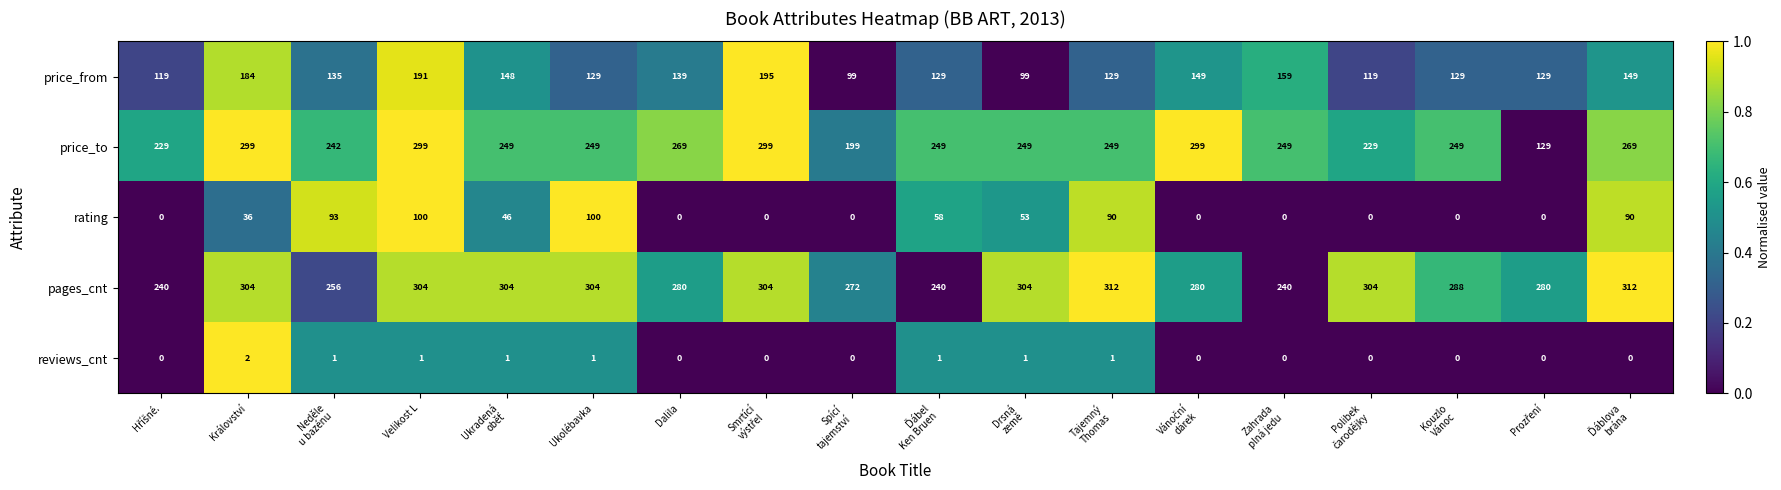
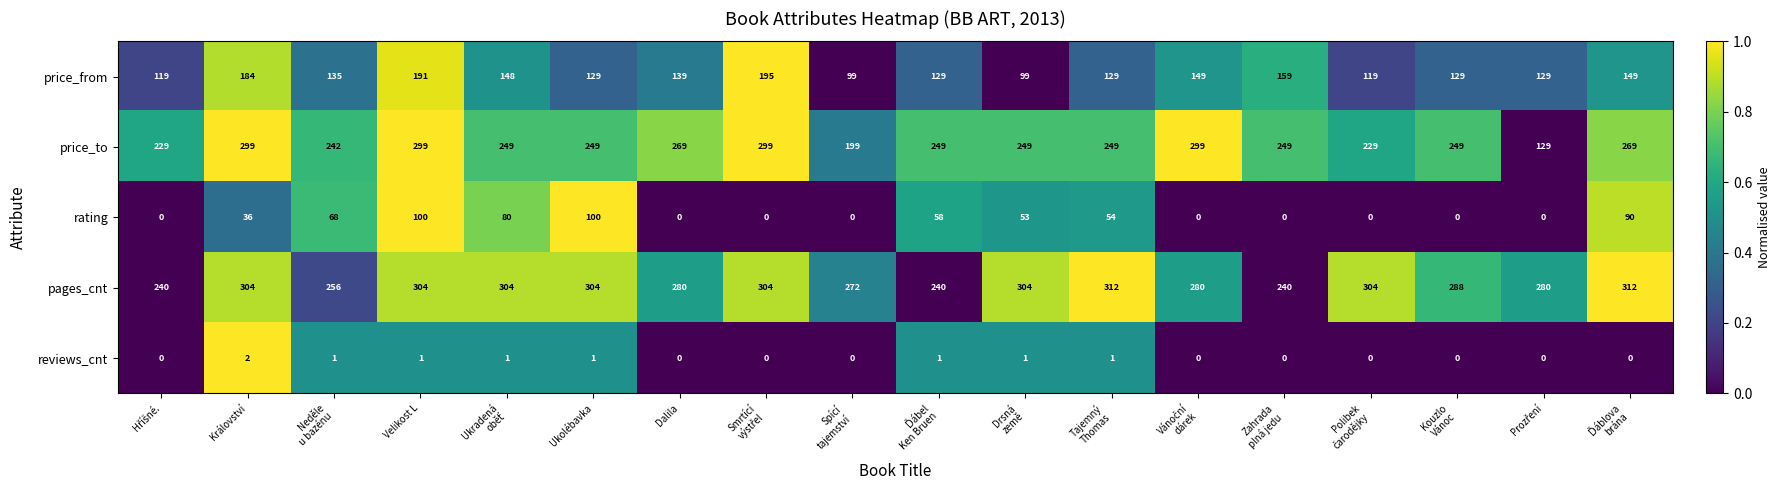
  {
    "price_from": {
      "Hříšné.": 119,
      "Království": 184,
      "Neděle u bazénu": 135,
      "Velikost L": 191,
      "Ukradená oběť": 148,
      "Ukolébavka": 129,
      "Dalila": 139,
      "Smrtící výstřel": 195,
      "Spící tajemství": 99,
      "Ďábel Ken Bruen": 129,
      "Drsná země": 99,
      "Tajemný Thomas": 129,
      "Vánoční dárek": 149,
      "Zahrada plná jedu": 159,
      "Polibek čarodějky": 119,
      "Kouzlo Vánoc": 129,
      "Prozření": 129,
      "Ďáblova brána": 149
    },
    "price_to": {
      "Hříšné.": 229,
      "Království": 299,
      "Neděle u bazénu": 242,
      "Velikost L": 299,
      "Ukradená oběť": 249,
      "Ukolébavka": 249,
      "Dalila": 269,
      "Smrtící výstřel": 299,
      "Spící tajemství": 199,
      "Ďábel Ken Bruen": 249,
      "Drsná země": 249,
      "Tajemný Thomas": 249,
      "Vánoční dárek": 299,
      "Zahrada plná jedu": 249,
      "Polibek čarodějky": 229,
      "Kouzlo Vánoc": 249,
      "Prozření": 129,
      "Ďáblova brána": 269
    },
    "rating": {
      "Hříšné.": 0,
      "Království": 36,
-     "Neděle u bazénu": 93,
+     "Neděle u bazénu": 68,
      "Velikost L": 100,
-     "Ukradená oběť": 46,
+     "Ukradená oběť": 80,
      "Ukolébavka": 100,
      "Dalila": 0,
      "Smrtící výstřel": 0,
      "Spící tajemství": 0,
      "Ďábel Ken Bruen": 58,
      "Drsná země": 53,
-     "Tajemný Thomas": 90,
+     "Tajemný Thomas": 54,
      "Vánoční dárek": 0,
      "Zahrada plná jedu": 0,
      "Polibek čarodějky": 0,
      "Kouzlo Vánoc": 0,
      "Prozření": 0,
      "Ďáblova brána": 90
    },
    "pages_cnt": {
      "Hříšné.": 240,
      "Království": 304,
      "Neděle u bazénu": 256,
      "Velikost L": 304,
      "Ukradená oběť": 304,
      "Ukolébavka": 304,
      "Dalila": 280,
      "Smrtící výstřel": 304,
      "Spící tajemství": 272,
      "Ďábel Ken Bruen": 240,
      "Drsná země": 304,
      "Tajemný Thomas": 312,
      "Vánoční dárek": 280,
      "Zahrada plná jedu": 240,
      "Polibek čarodějky": 304,
      "Kouzlo Vánoc": 288,
      "Prozření": 280,
      "Ďáblova brána": 312
    },
    "reviews_cnt": {
      "Hříšné.": 0,
      "Království": 2,
      "Neděle u bazénu": 1,
      "Velikost L": 1,
      "Ukradená oběť": 1,
      "Ukolébavka": 1,
      "Dalila": 0,
      "Smrtící výstřel": 0,
      "Spící tajemství": 0,
      "Ďábel Ken Bruen": 1,
      "Drsná země": 1,
      "Tajemný Thomas": 1,
      "Vánoční dárek": 0,
      "Zahrada plná jedu": 0,
      "Polibek čarodějky": 0,
      "Kouzlo Vánoc": 0,
      "Prozření": 0,
      "Ďáblova brána": 0
    }
  }
